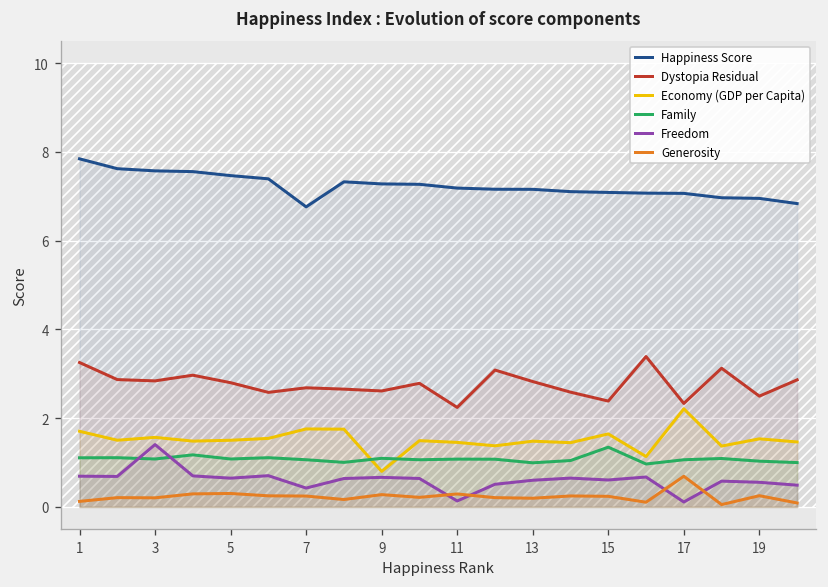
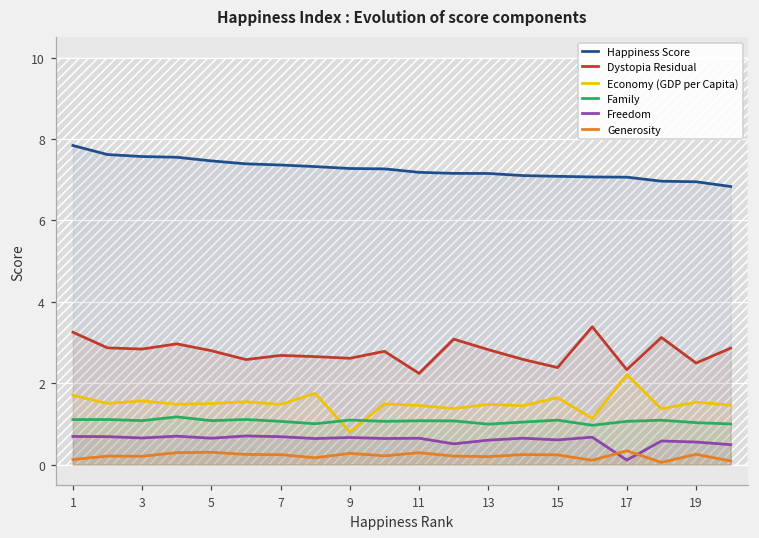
  {
    "Happiness Score": {
      "1": 7.8,
      "3": 7.6,
      "5": 7.5,
-     "7": 6.8,
+     "7": 7.4,
      "9": 7.3,
      "11": 7.2,
      "13": 7.2,
      "15": 7.1,
      "17": 7.1,
      "19": 7.0
    },
    "Dystopia Residual": {
      "1": 3.3,
      "3": 2.8,
      "5": 2.8,
      "7": 2.7,
      "9": 2.6,
      "11": 2.2,
      "13": 2.8,
      "15": 2.4,
      "17": 2.3,
      "19": 2.5
    },
    "Economy (GDP per Capita)": {
      "1": 1.7,
      "3": 1.6,
      "5": 1.5,
-     "7": 1.8,
+     "7": 1.5,
      "9": 0.8,
      "11": 1.5,
      "13": 1.5,
      "15": 1.6,
      "17": 2.2,
      "19": 1.5
    },
    "Family": {
      "1": 1.1,
      "3": 1.1,
      "5": 1.1,
      "7": 1.1,
      "9": 1.1,
      "11": 1.1,
      "13": 1.0,
-     "15": 1.3,
+     "15": 1.1,
      "17": 1.1,
      "19": 1.0
    },
    "Freedom": {
      "1": 0.7,
-     "3": 1.4,
+     "3": 0.7,
      "5": 0.6,
-     "7": 0.4,
+     "7": 0.7,
      "9": 0.7,
-     "11": 0.1,
+     "11": 0.6,
      "13": 0.6,
      "15": 0.6,
      "17": 0.1,
      "19": 0.6
    },
    "Generosity": {
      "1": 0.1,
      "3": 0.2,
      "5": 0.3,
      "7": 0.2,
      "9": 0.3,
      "11": 0.3,
      "13": 0.2,
      "15": 0.2,
-     "17": 0.7,
+     "17": 0.3,
      "19": 0.3
    }
  }
